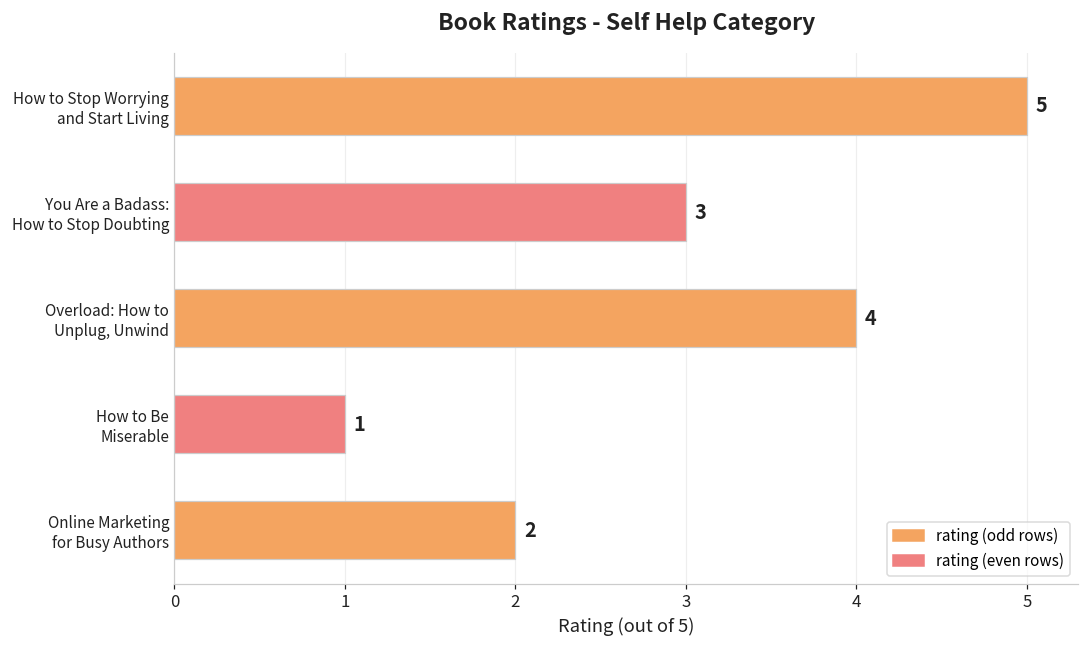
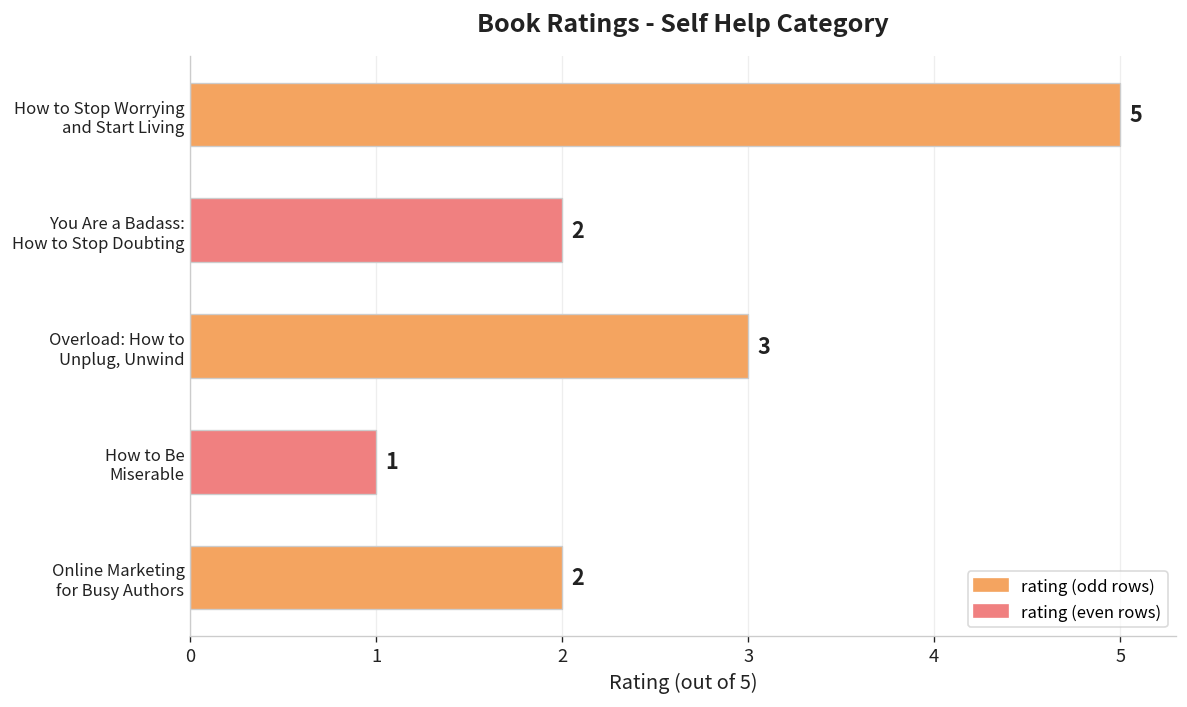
  {
    "How to Stop Worrying and Start Living": 5,
-   "You Are a Badass: How to Stop Doubting": 3,
-   "Overload: How to Unplug, Unwind": 4,
+   "You Are a Badass: How to Stop Doubting": 2,
+   "Overload: How to Unplug, Unwind": 3,
    "How to Be Miserable": 1,
    "Online Marketing for Busy Authors": 2
  }
